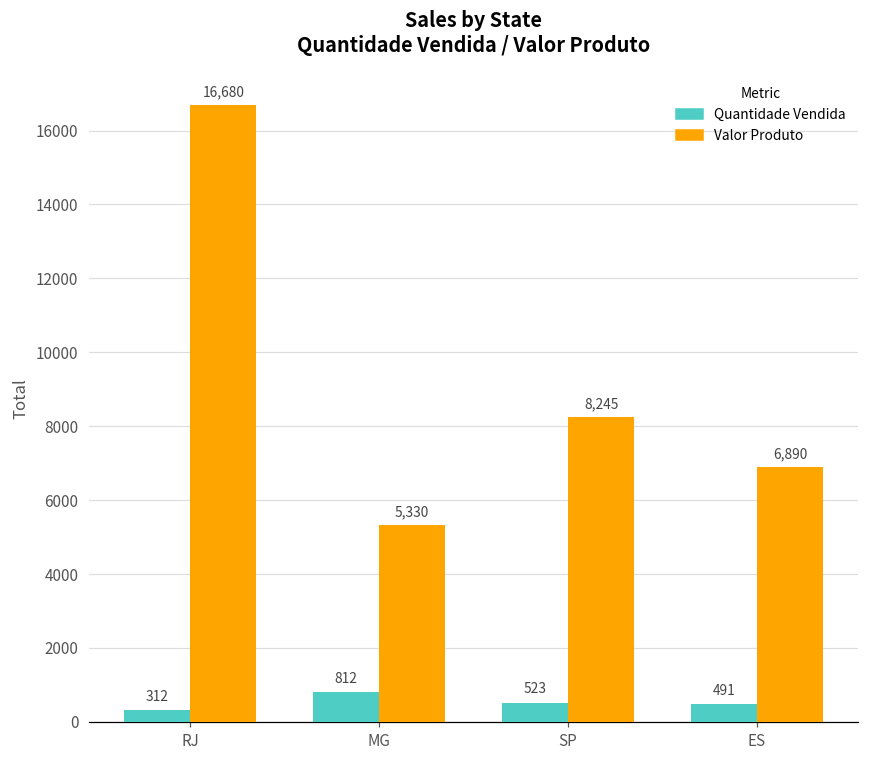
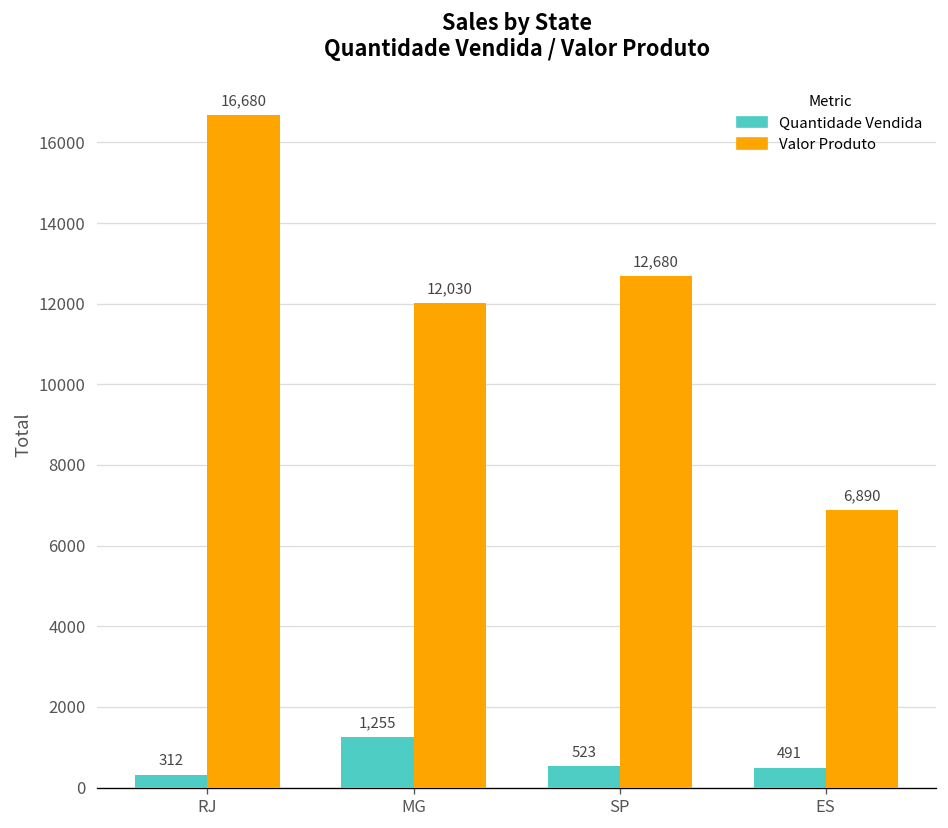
  {
    "Quantidade Vendida": {
      "RJ": "312",
-     "MG": "812",
+     "MG": "1,255",
      "SP": "523",
      "ES": "491"
    },
    "Valor Produto": {
      "RJ": "16,680",
-     "MG": "5,330",
-     "SP": "8,245",
+     "MG": "12,030",
+     "SP": "12,680",
      "ES": "6,890"
    }
  }
